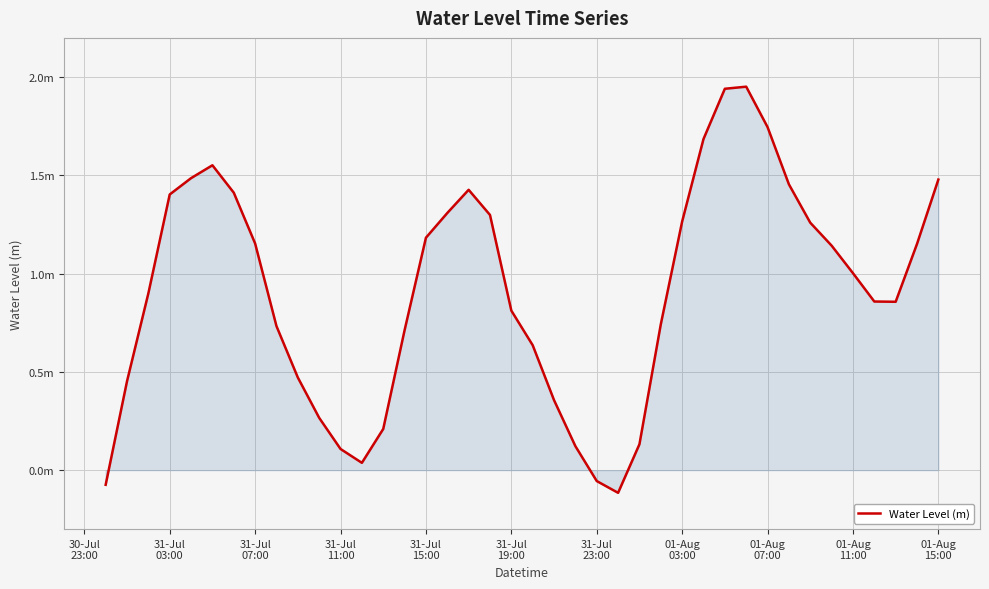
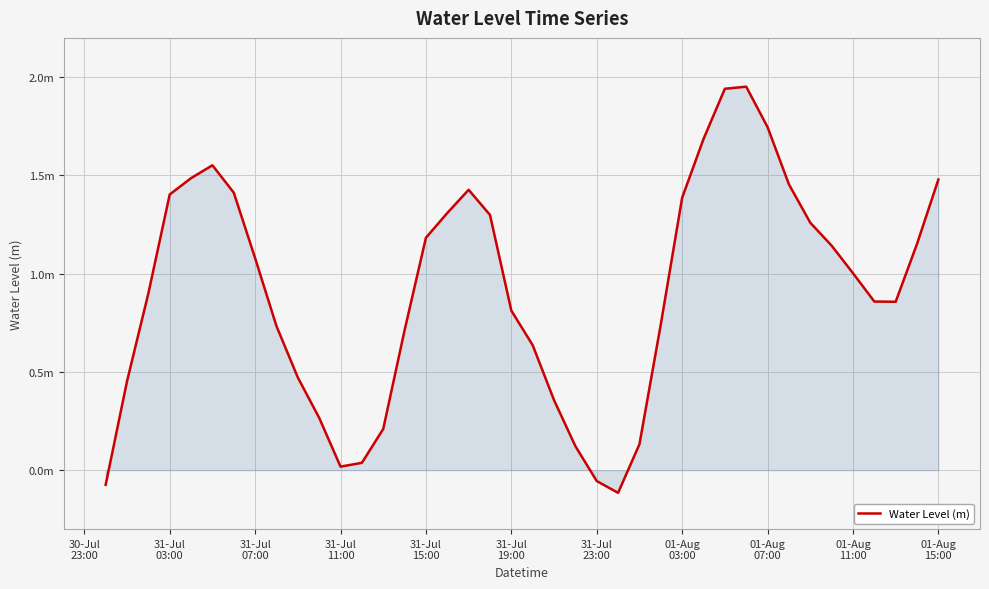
  {
    "Water Level (m)": {
-     "31-Jul 07:00": "1.15m",
-     "31-Jul 11:00": "0.11m",
+     "31-Jul 07:00": "1.08m",
+     "31-Jul 11:00": "0.02m",
      "31-Jul 23:00": "-0.06m",
-     "01-Aug 03:00": "1.27m"
+     "01-Aug 03:00": "1.39m"
    }
  }
